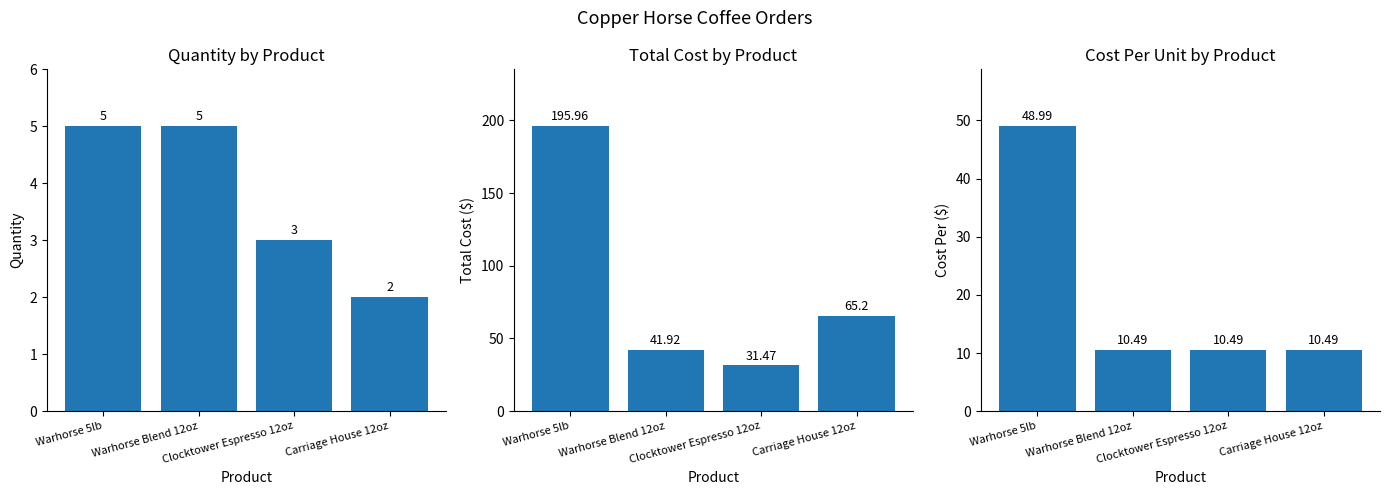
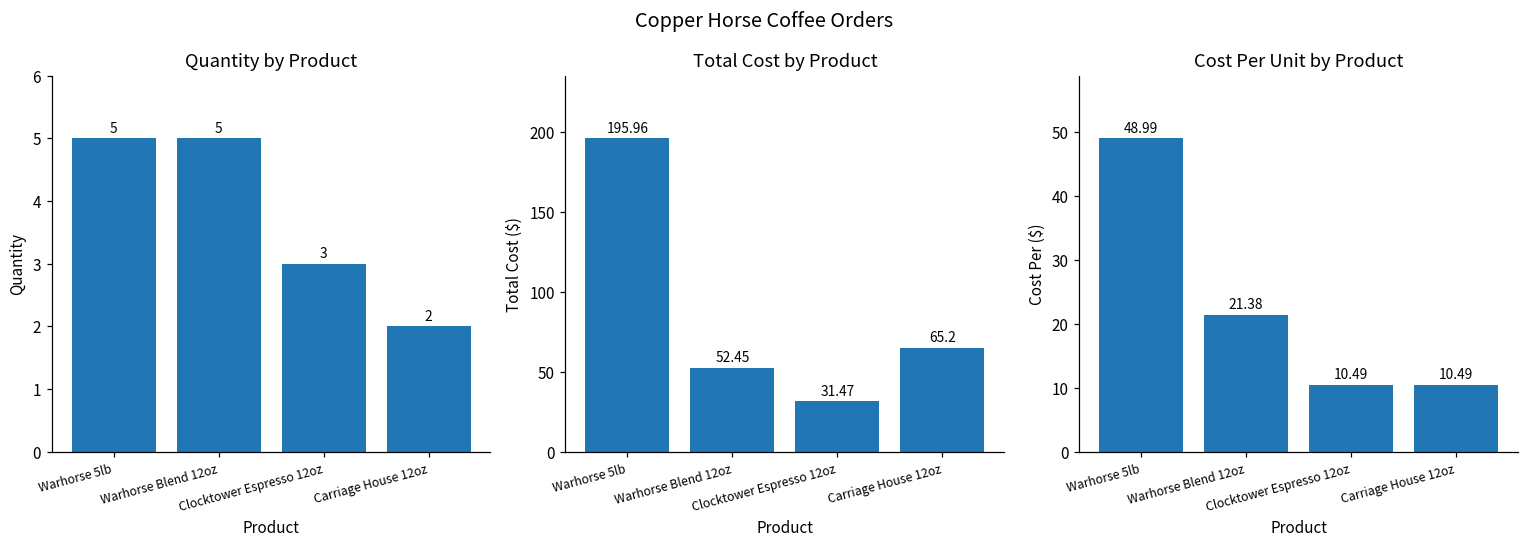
  {
    "Quantity by Product": {
      "Warhorse 5lb": 5,
      "Warhorse Blend 12oz": 5,
      "Clocktower Espresso 12oz": 3,
      "Carriage House 12oz": 2
    },
    "Total Cost by Product": {
      "Warhorse 5lb": 195.96,
-     "Warhorse Blend 12oz": 41.92,
+     "Warhorse Blend 12oz": 52.45,
      "Clocktower Espresso 12oz": 31.47,
      "Carriage House 12oz": 65.2
    },
    "Cost Per Unit by Product": {
      "Warhorse 5lb": 48.99,
-     "Warhorse Blend 12oz": 10.49,
+     "Warhorse Blend 12oz": 21.38,
      "Clocktower Espresso 12oz": 10.49,
      "Carriage House 12oz": 10.49
    }
  }
